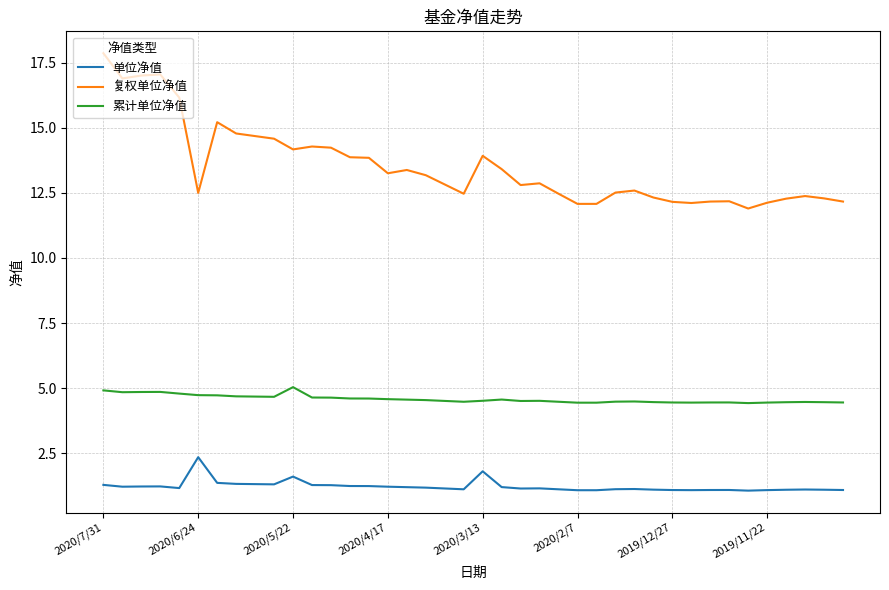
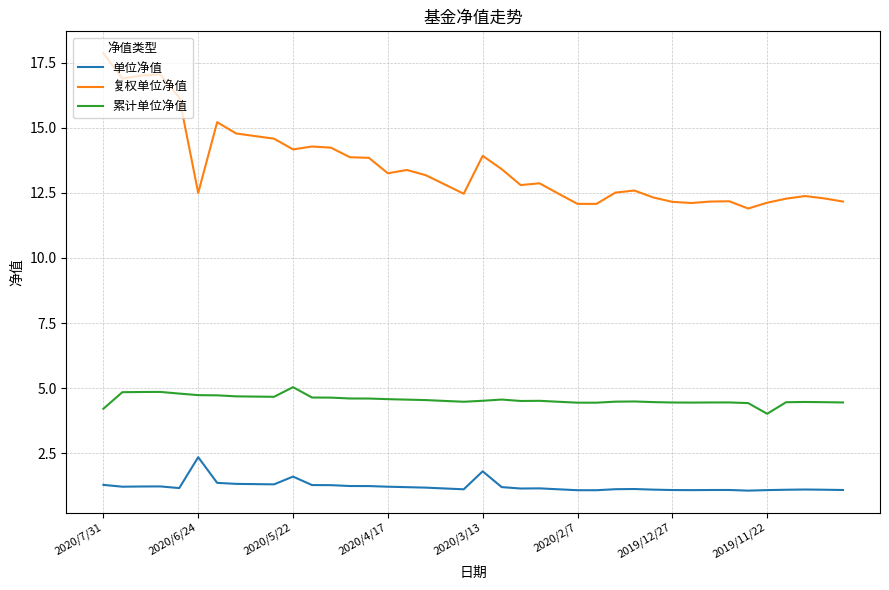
  {
    "单位净值": {
      "2020/7/31": 1.3,
      "2020/6/24": 2.4,
      "2020/5/22": 1.6,
      "2020/4/17": 1.2,
      "2020/3/13": 1.8,
      "2020/2/7": 1.1,
      "2019/12/27": 1.1,
      "2019/11/22": 1.1
    },
    "复权单位净值": {
      "2020/6/24": 12.5,
      "2020/5/22": 14.2,
      "2020/4/17": 13.3,
      "2020/3/13": 13.9,
      "2020/2/7": 12.1,
      "2019/12/27": 12.2,
      "2019/11/22": 12.1
    },
    "累计单位净值": {
-     "2020/7/31": 4.9,
+     "2020/7/31": 4.2,
      "2020/6/24": 4.7,
      "2020/5/22": 5.0,
      "2020/4/17": 4.6,
      "2020/3/13": 4.5,
      "2020/2/7": 4.4,
      "2019/12/27": 4.5,
-     "2019/11/22": 4.5
+     "2019/11/22": 4.0
    }
  }
